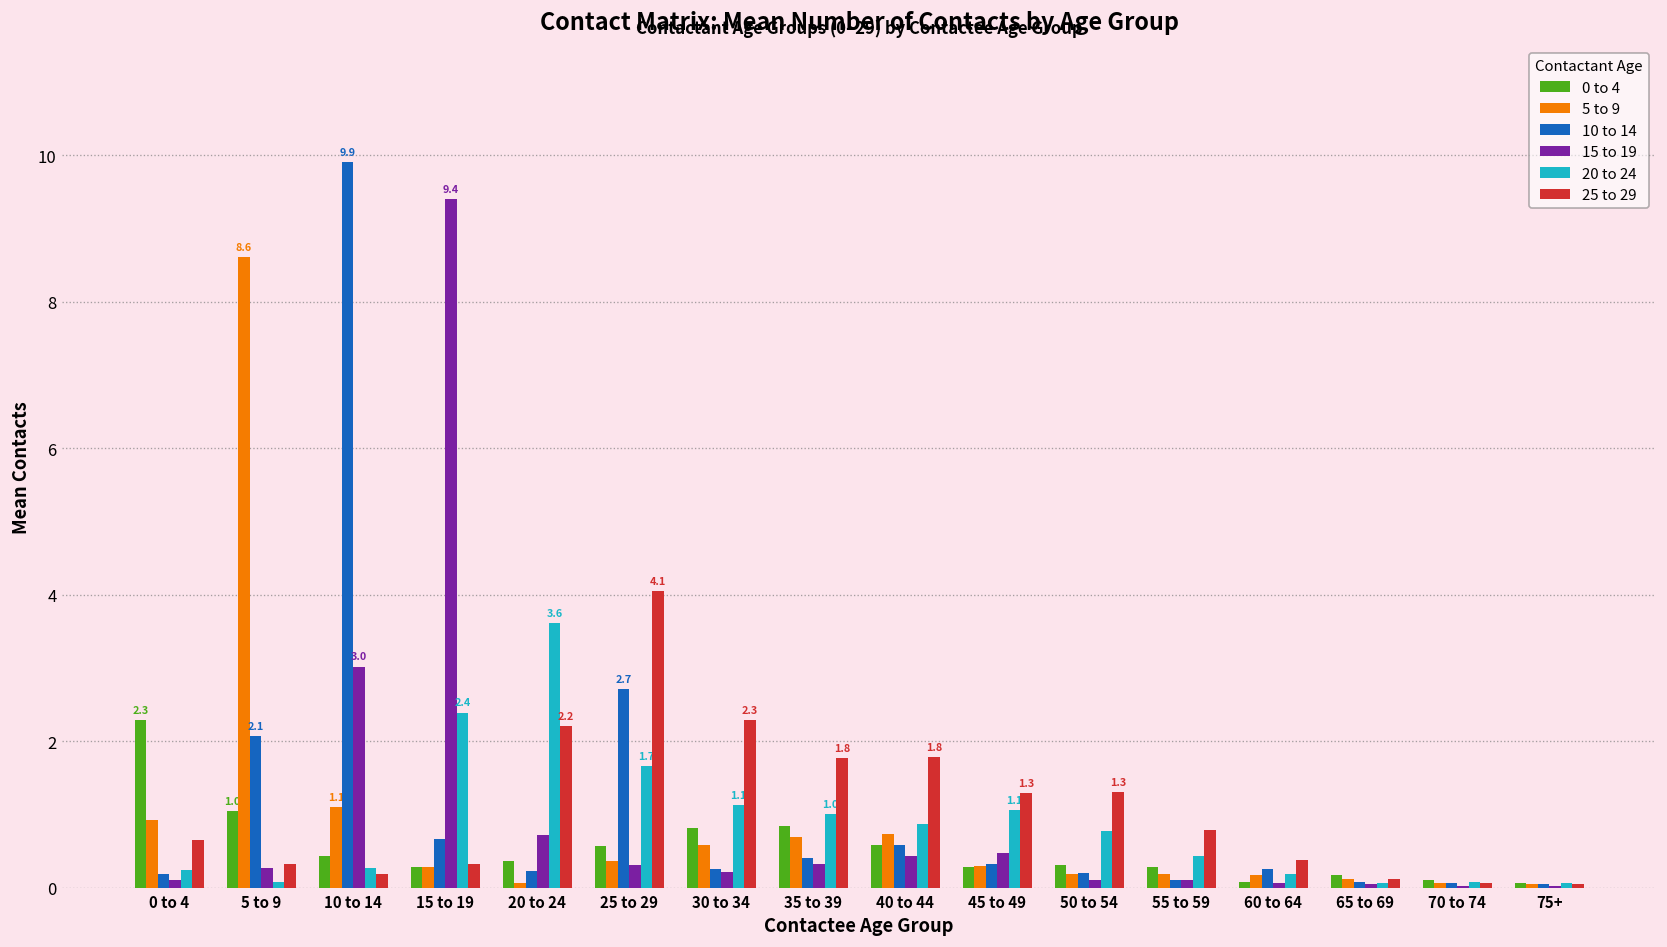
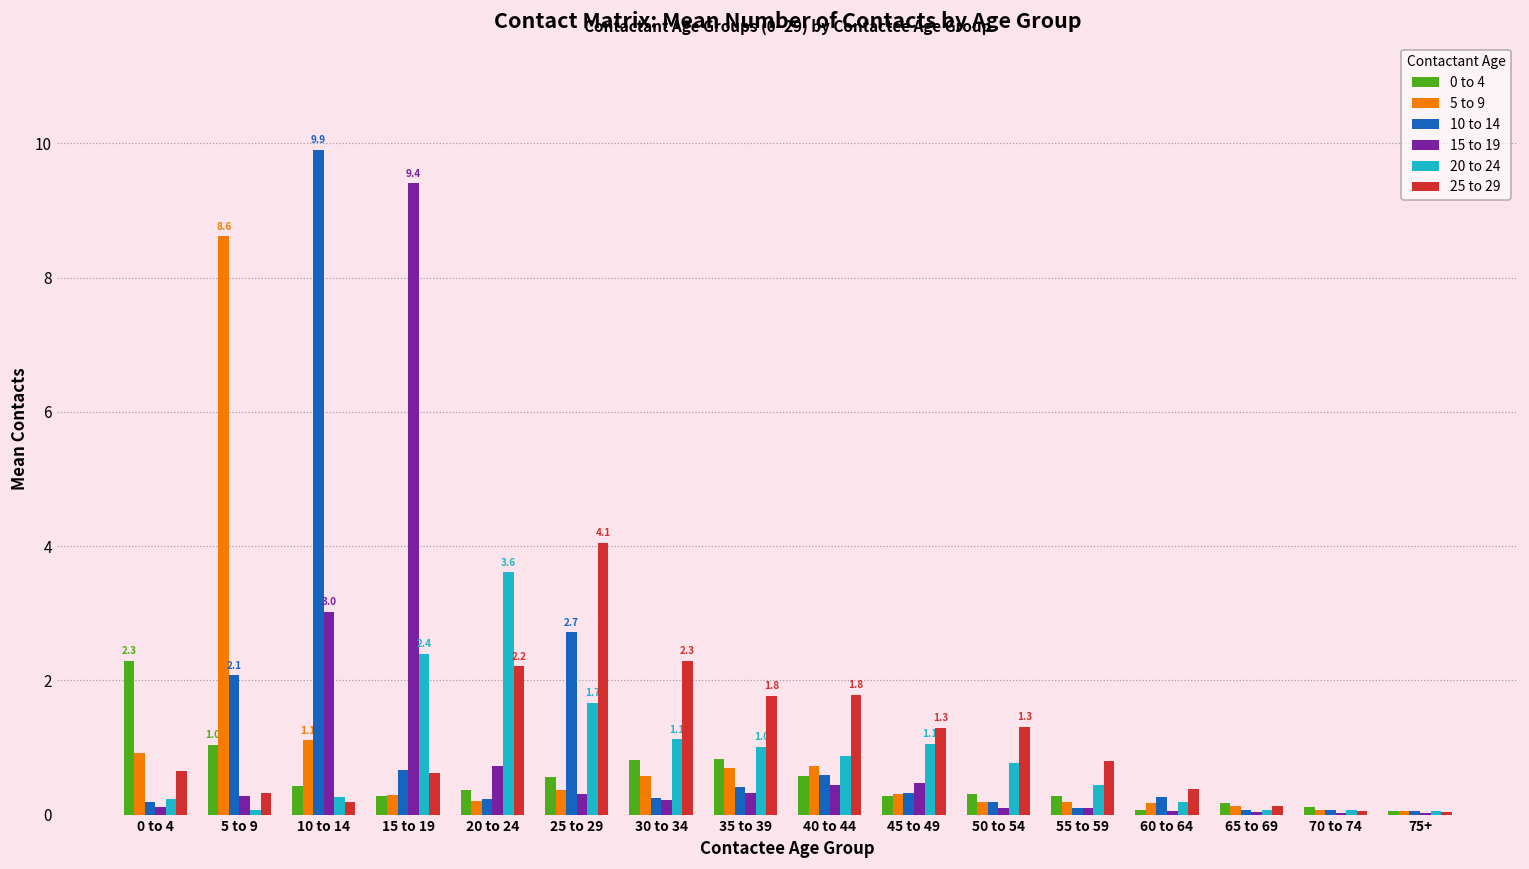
  {
    "0 to 4": {
      "0 to 4": 2.3,
      "5 to 9": 1.0
    },
    "5 to 9": {
      "0 to 4": 0.9,
      "15 to 19": 0.3,
-     "20 to 24": 0.1,
+     "20 to 24": 0.2,
      "25 to 29": 0.4,
      "30 to 34": 0.6,
      "35 to 39": 0.7,
      "40 to 44": 0.7,
      "45 to 49": 0.3,
      "50 to 54": 0.2,
      "55 to 59": 0.2,
      "60 to 64": 0.2,
      "65 to 69": 0.1,
      "70 to 74": 0.1,
      "75+": 0.1
    },
    "10 to 14": {
      "5 to 9": 2.1,
      "10 to 14": 9.9,
      "25 to 29": 2.7
    },
    "15 to 19": {
      "10 to 14": 3.0,
      "15 to 19": 9.4
    },
    "20 to 24": {
      "15 to 19": 2.4,
      "20 to 24": 3.6,
      "25 to 29": 1.7,
      "30 to 34": 1.1,
      "35 to 39": 1.0,
      "45 to 49": 1.1
    },
    "25 to 29": {
      "0 to 4": 0.6,
      "5 to 9": 0.3,
      "10 to 14": 0.2,
-     "15 to 19": 0.3,
+     "15 to 19": 0.6,
      "55 to 59": 0.8,
      "60 to 64": 0.4,
      "65 to 69": 0.1,
      "70 to 74": 0.1,
      "75+": 0.0
    }
  }
